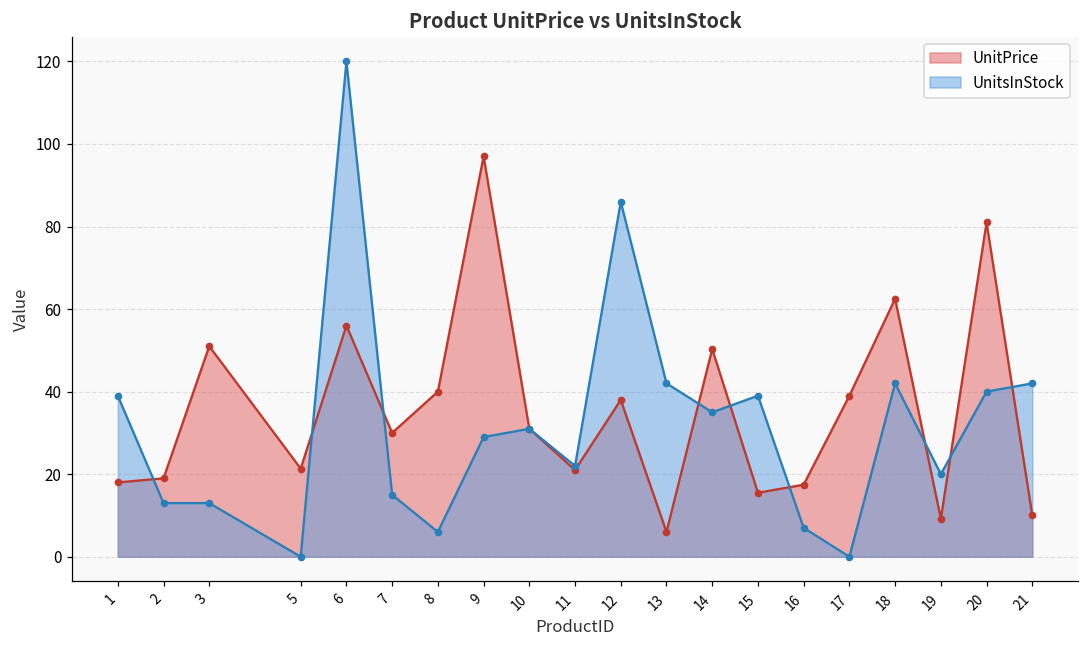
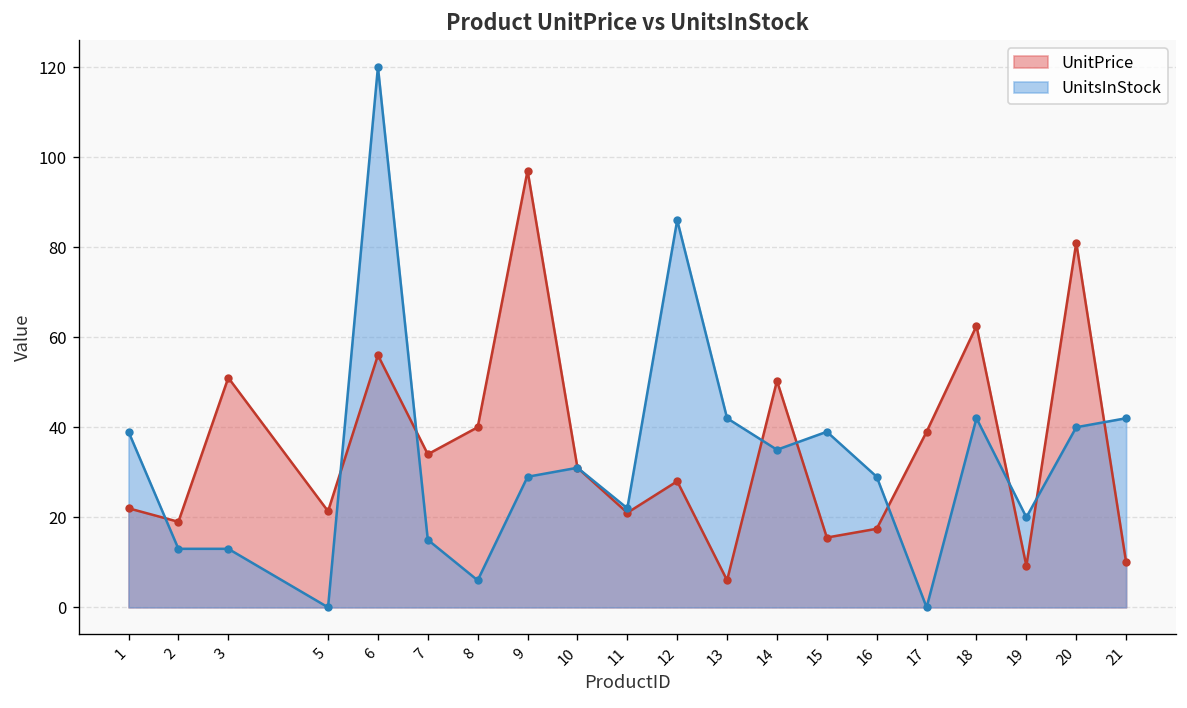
  {
    "UnitPrice": {
-     "1": 18,
+     "1": 22,
      "2": 19,
      "3": 51,
      "5": 21,
      "6": 56,
-     "7": 30,
+     "7": 34,
      "8": 40,
      "9": 97,
      "11": 21,
-     "12": 38,
+     "12": 28,
      "13": 6,
      "14": 50,
      "15": 16,
      "16": 17,
      "17": 39,
      "18": 63,
      "19": 9,
      "20": 81,
      "21": 10
    },
    "UnitsInStock": {
      "1": 39,
      "2": 13,
      "3": 13,
      "5": 0,
      "6": 120,
      "7": 15,
      "8": 6,
      "9": 29,
      "11": 22,
      "12": 86,
      "13": 42,
      "14": 35,
      "15": 39,
-     "16": 7,
+     "16": 29,
      "17": 0,
      "18": 42,
      "19": 20,
      "20": 40,
      "21": 42
    }
  }
